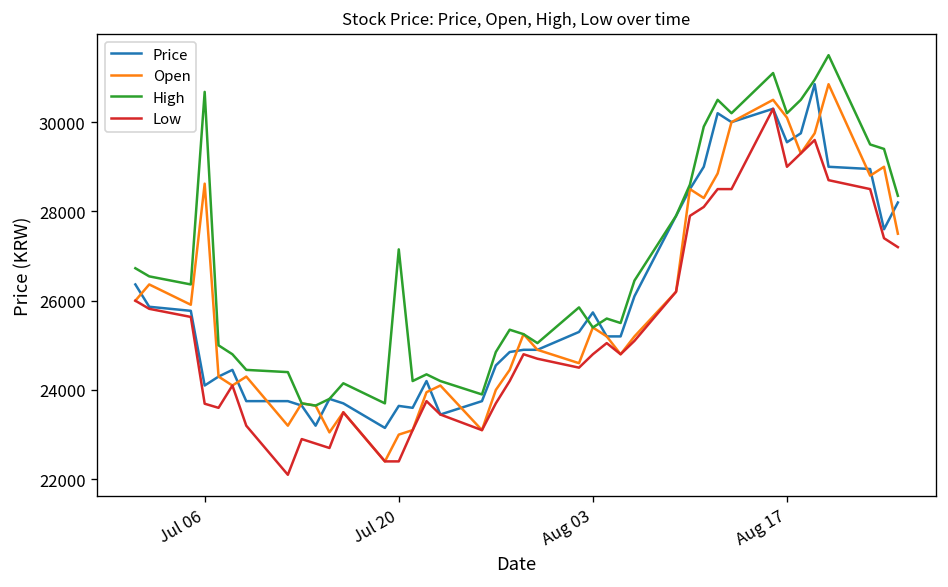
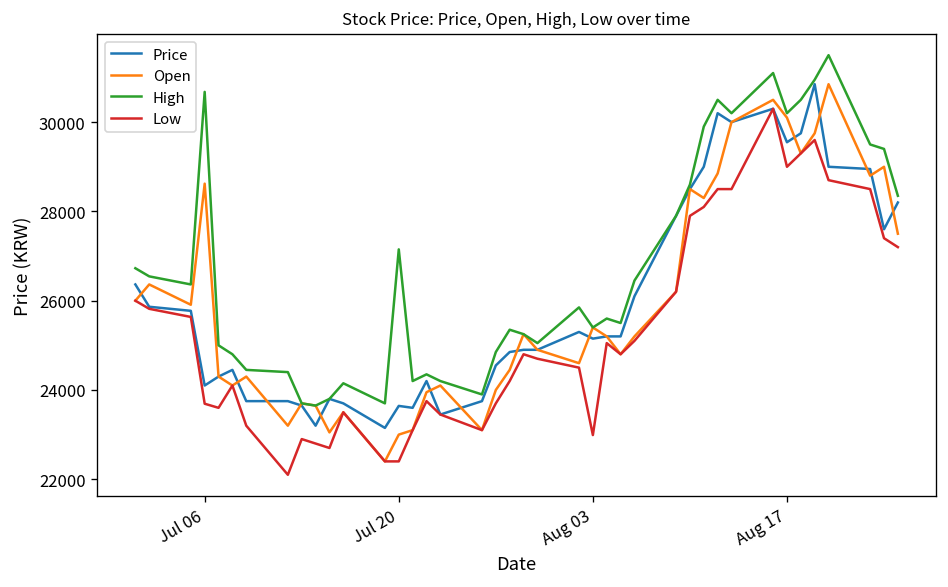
  {
    "Price": {
      "Jul 06": 24100,
      "Jul 20": 23600,
-     "Aug 03": 25700,
+     "Aug 03": 25200,
      "Aug 17": 29600
    },
    "Open": {
      "Jul 06": 28600,
      "Jul 20": 23000,
      "Aug 17": 30100
    },
    "High": {
      "Jul 06": 30700,
      "Jul 20": 27200,
      "Aug 17": 30200
    },
    "Low": {
      "Jul 06": 23700,
      "Jul 20": 22400,
-     "Aug 03": 24800,
+     "Aug 03": 23000,
      "Aug 17": 29000
    }
  }
